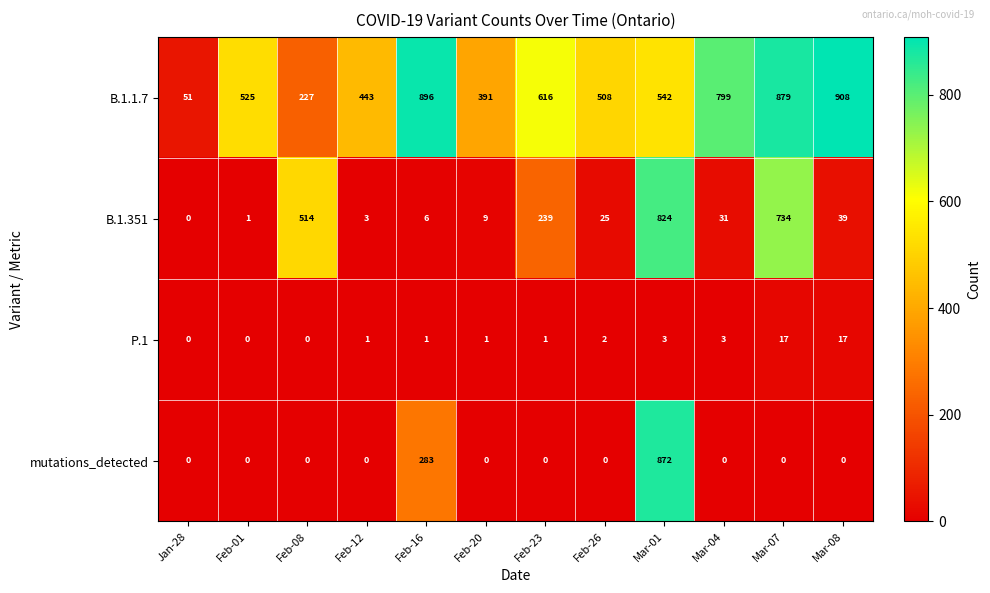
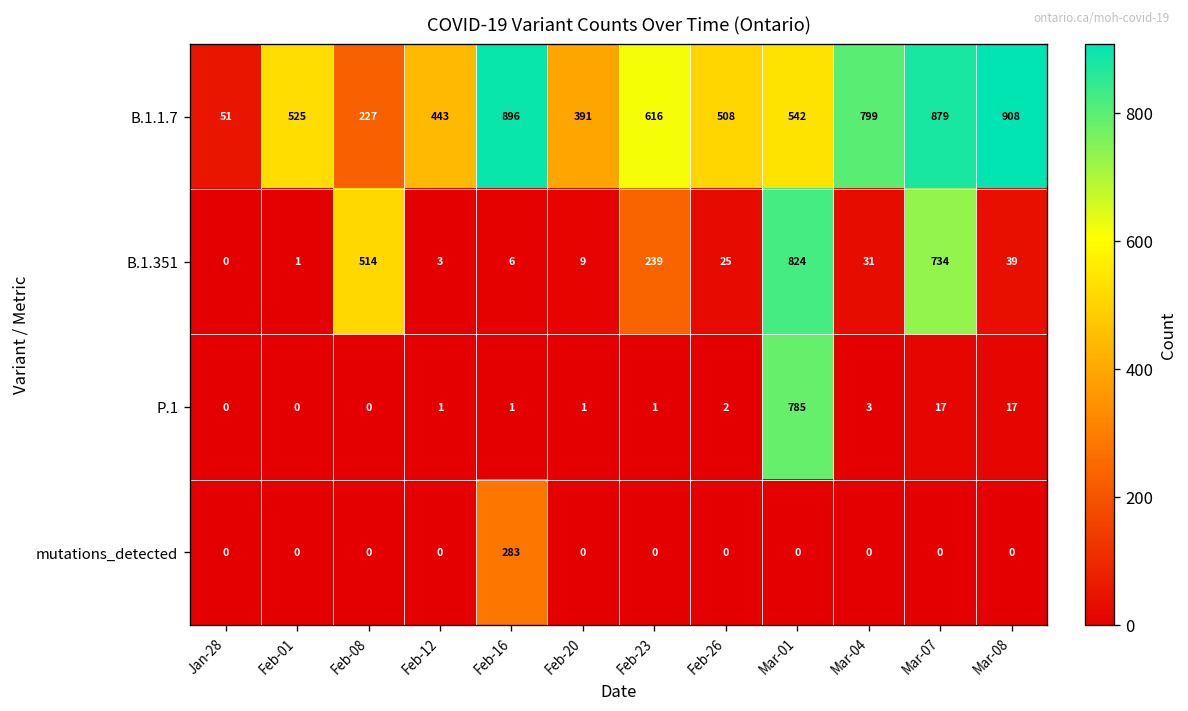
  {
    "B.1.1.7": {
      "Jan-28": 51,
      "Feb-01": 525,
      "Feb-08": 227,
      "Feb-12": 443,
      "Feb-16": 896,
      "Feb-20": 391,
      "Feb-23": 616,
      "Feb-26": 508,
      "Mar-01": 542,
      "Mar-04": 799,
      "Mar-07": 879,
      "Mar-08": 908
    },
    "B.1.351": {
      "Jan-28": 0,
      "Feb-01": 1,
      "Feb-08": 514,
      "Feb-12": 3,
      "Feb-16": 6,
      "Feb-20": 9,
      "Feb-23": 239,
      "Feb-26": 25,
      "Mar-01": 824,
      "Mar-04": 31,
      "Mar-07": 734,
      "Mar-08": 39
    },
    "P.1": {
      "Jan-28": 0,
      "Feb-01": 0,
      "Feb-08": 0,
      "Feb-12": 1,
      "Feb-16": 1,
      "Feb-20": 1,
      "Feb-23": 1,
      "Feb-26": 2,
-     "Mar-01": 3,
+     "Mar-01": 785,
      "Mar-04": 3,
      "Mar-07": 17,
      "Mar-08": 17
    },
    "mutations_detected": {
      "Jan-28": 0,
      "Feb-01": 0,
      "Feb-08": 0,
      "Feb-12": 0,
      "Feb-16": 283,
      "Feb-20": 0,
      "Feb-23": 0,
      "Feb-26": 0,
-     "Mar-01": 872,
+     "Mar-01": 0,
      "Mar-04": 0,
      "Mar-07": 0,
      "Mar-08": 0
    }
  }
